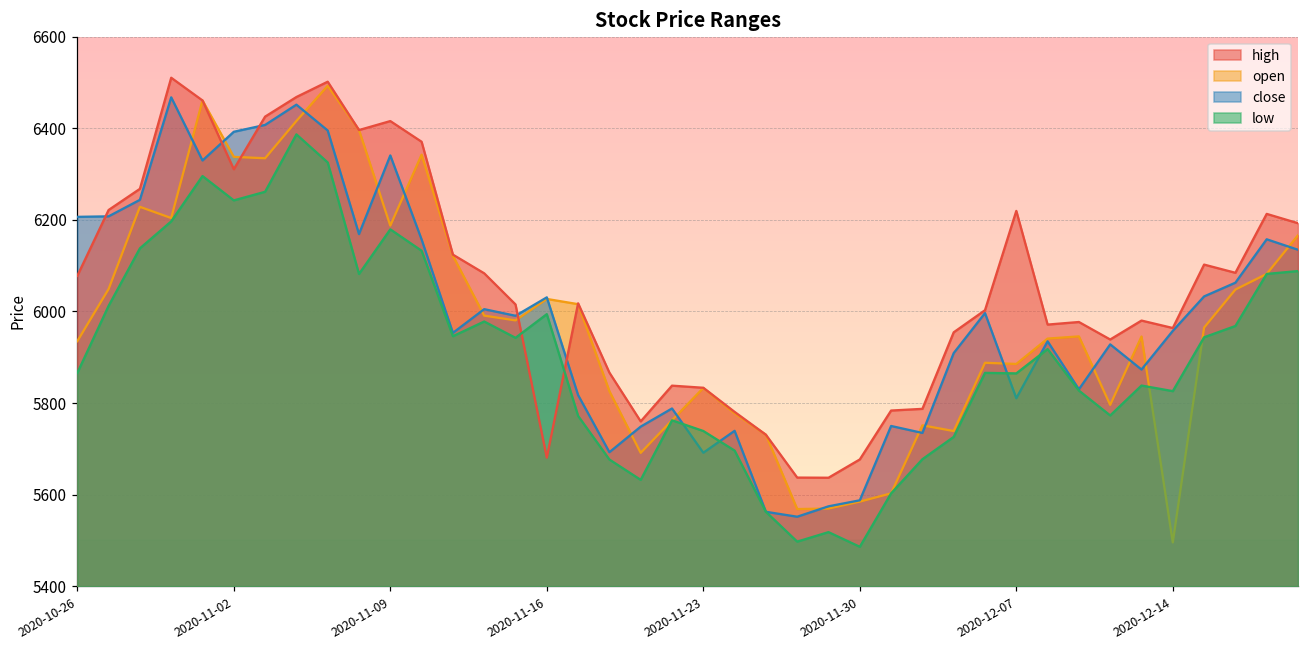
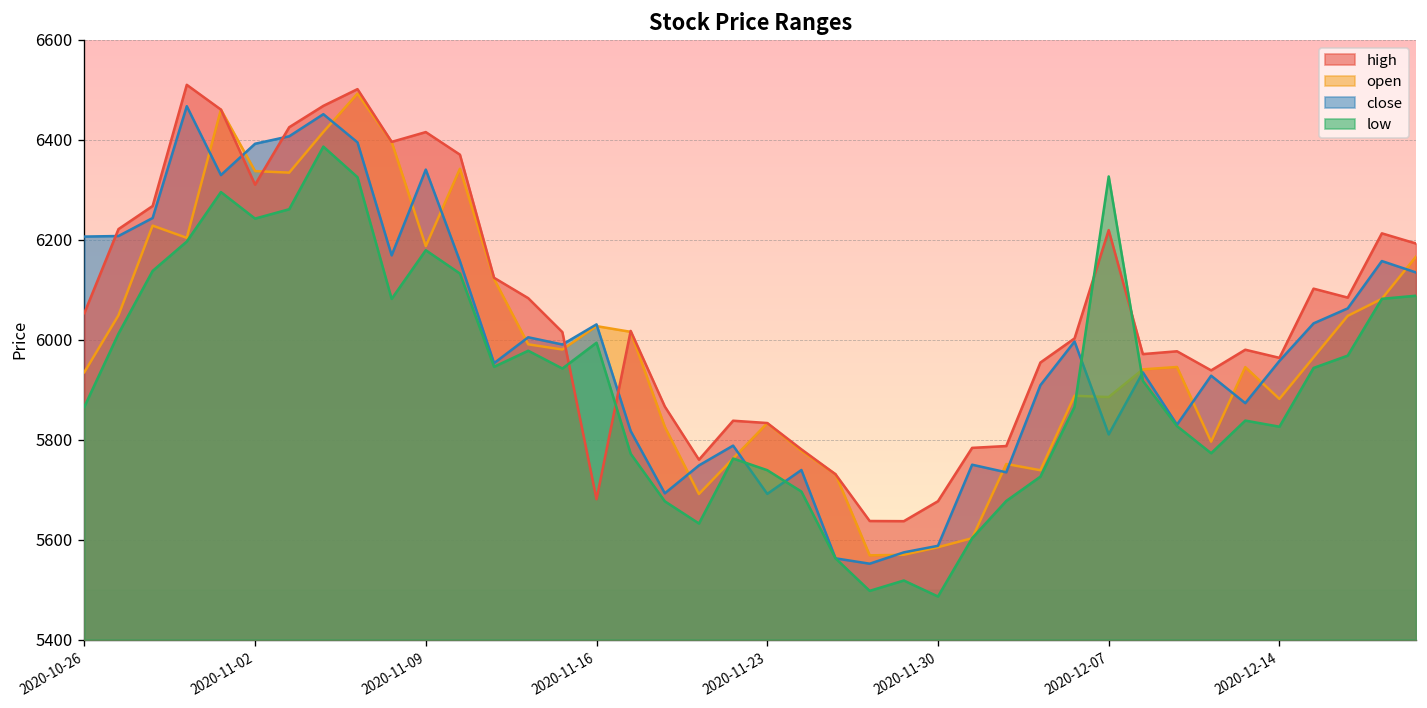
  {
    "high": {
-     "2020-10-26": 6080,
+     "2020-10-26": 6050,
      "2020-11-02": 6310,
      "2020-11-09": 6420,
      "2020-11-16": 5680,
      "2020-11-30": 5680,
      "2020-12-07": 6220,
      "2020-12-14": 5960
    },
    "open": {
      "2020-10-26": 5940,
      "2020-11-02": 6340,
      "2020-11-09": 6190,
      "2020-12-07": 5890,
-     "2020-12-14": 5500
+     "2020-12-14": 5880
    },
    "close": {
      "2020-10-26": 6210,
      "2020-11-02": 6390,
      "2020-11-09": 6340,
      "2020-11-23": 5690,
      "2020-12-07": 5810,
      "2020-12-14": 5960
    },
    "low": {
      "2020-10-26": 5870,
      "2020-11-02": 6240,
      "2020-11-09": 6180,
      "2020-11-16": 5990,
      "2020-11-23": 5740,
      "2020-11-30": 5490,
-     "2020-12-07": 5860,
+     "2020-12-07": 6330,
      "2020-12-14": 5830
    }
  }
